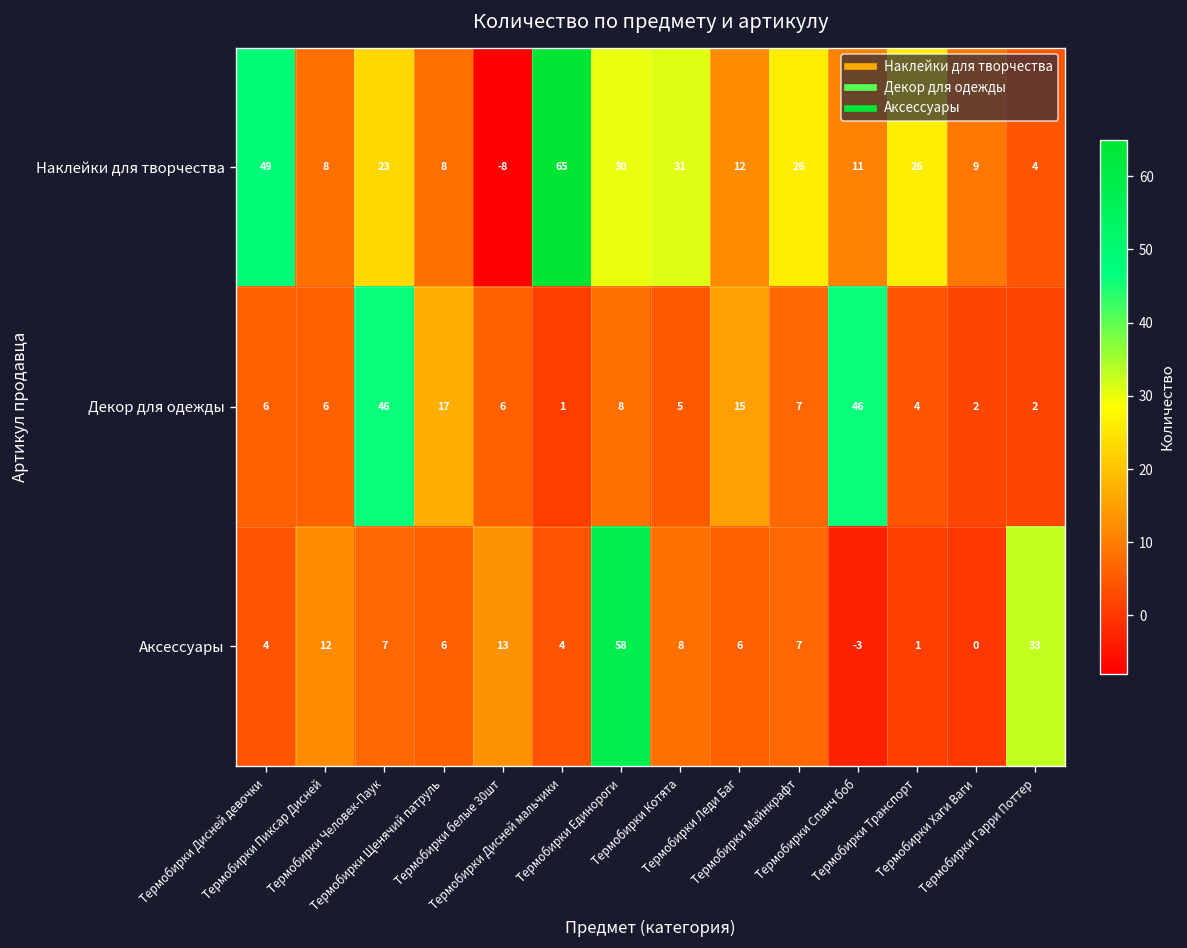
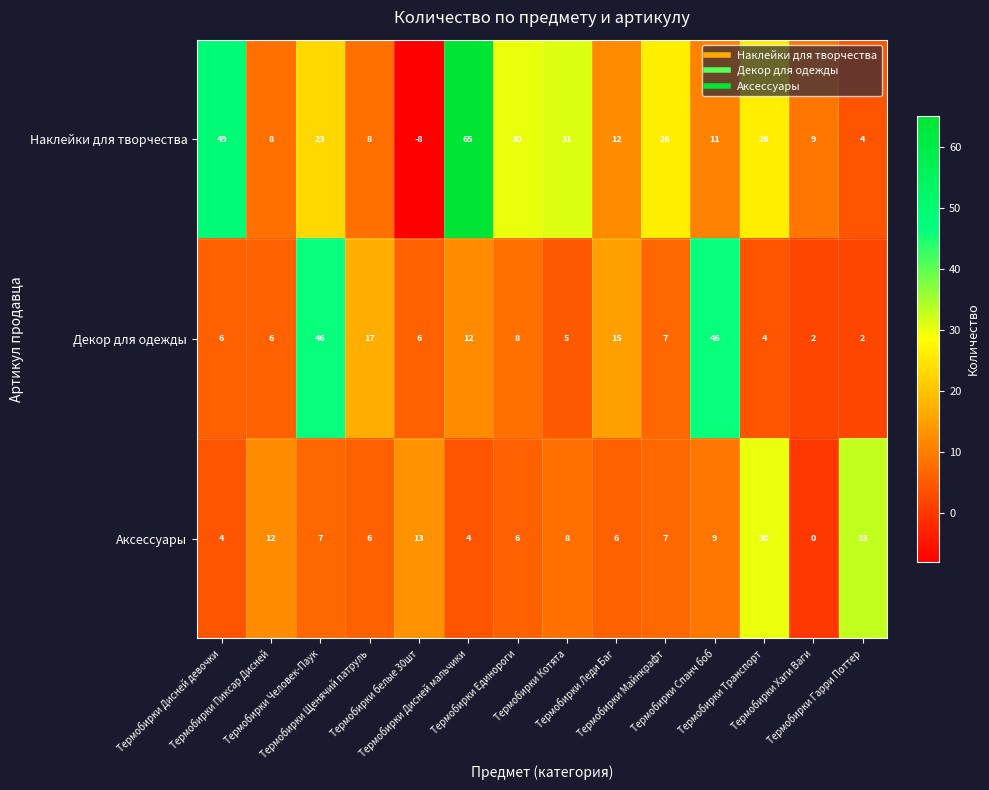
  {
    "Наклейки для творчества": {
      "Термобирки Дисней девочки": 49,
      "Термобирки Пиксар Дисней": 8,
      "Термобирки Человек-Паук": 23,
      "Термобирки Щенячий патруль": 8,
      "Термобирки белые 30шт": -8,
      "Термобирки Дисней мальчики": 65,
      "Термобирки Единороги": 30,
      "Термобирки Котята": 31,
      "Термобирки Леди Баг": 12,
      "Термобирки Майнкрафт": 26,
      "Термобирки Спанч боб": 11,
      "Термобирки Транспорт": 26,
      "Термобирки Хаги Ваги": 9,
      "Термобирки Гарри Поттер": 4
    },
    "Декор для одежды": {
      "Термобирки Дисней девочки": 6,
      "Термобирки Пиксар Дисней": 6,
      "Термобирки Человек-Паук": 46,
      "Термобирки Щенячий патруль": 17,
      "Термобирки белые 30шт": 6,
-     "Термобирки Дисней мальчики": 1,
+     "Термобирки Дисней мальчики": 12,
      "Термобирки Единороги": 8,
      "Термобирки Котята": 5,
      "Термобирки Леди Баг": 15,
      "Термобирки Майнкрафт": 7,
      "Термобирки Спанч боб": 46,
      "Термобирки Транспорт": 4,
      "Термобирки Хаги Ваги": 2,
      "Термобирки Гарри Поттер": 2
    },
    "Аксессуары": {
      "Термобирки Дисней девочки": 4,
      "Термобирки Пиксар Дисней": 12,
      "Термобирки Человек-Паук": 7,
      "Термобирки Щенячий патруль": 6,
      "Термобирки белые 30шт": 13,
      "Термобирки Дисней мальчики": 4,
-     "Термобирки Единороги": 58,
+     "Термобирки Единороги": 6,
      "Термобирки Котята": 8,
      "Термобирки Леди Баг": 6,
      "Термобирки Майнкрафт": 7,
-     "Термобирки Спанч боб": -3,
-     "Термобирки Транспорт": 1,
+     "Термобирки Спанч боб": 9,
+     "Термобирки Транспорт": 30,
      "Термобирки Хаги Ваги": 0,
      "Термобирки Гарри Поттер": 33
    }
  }
